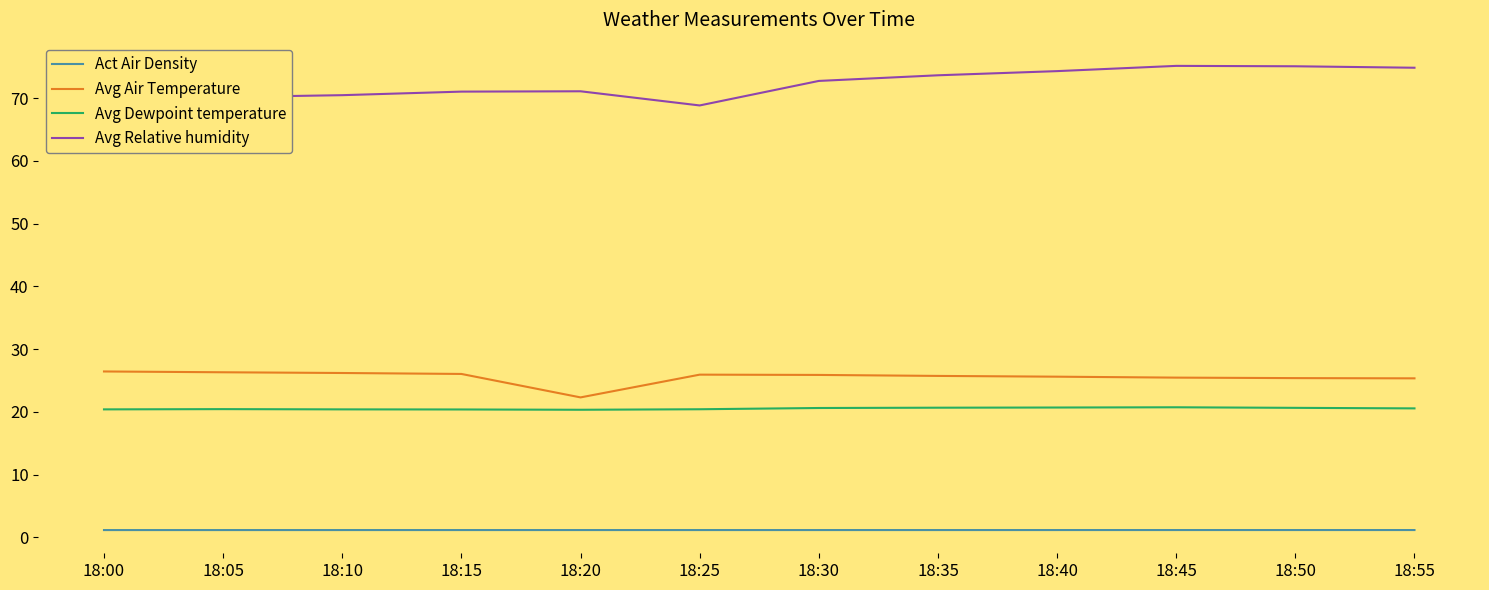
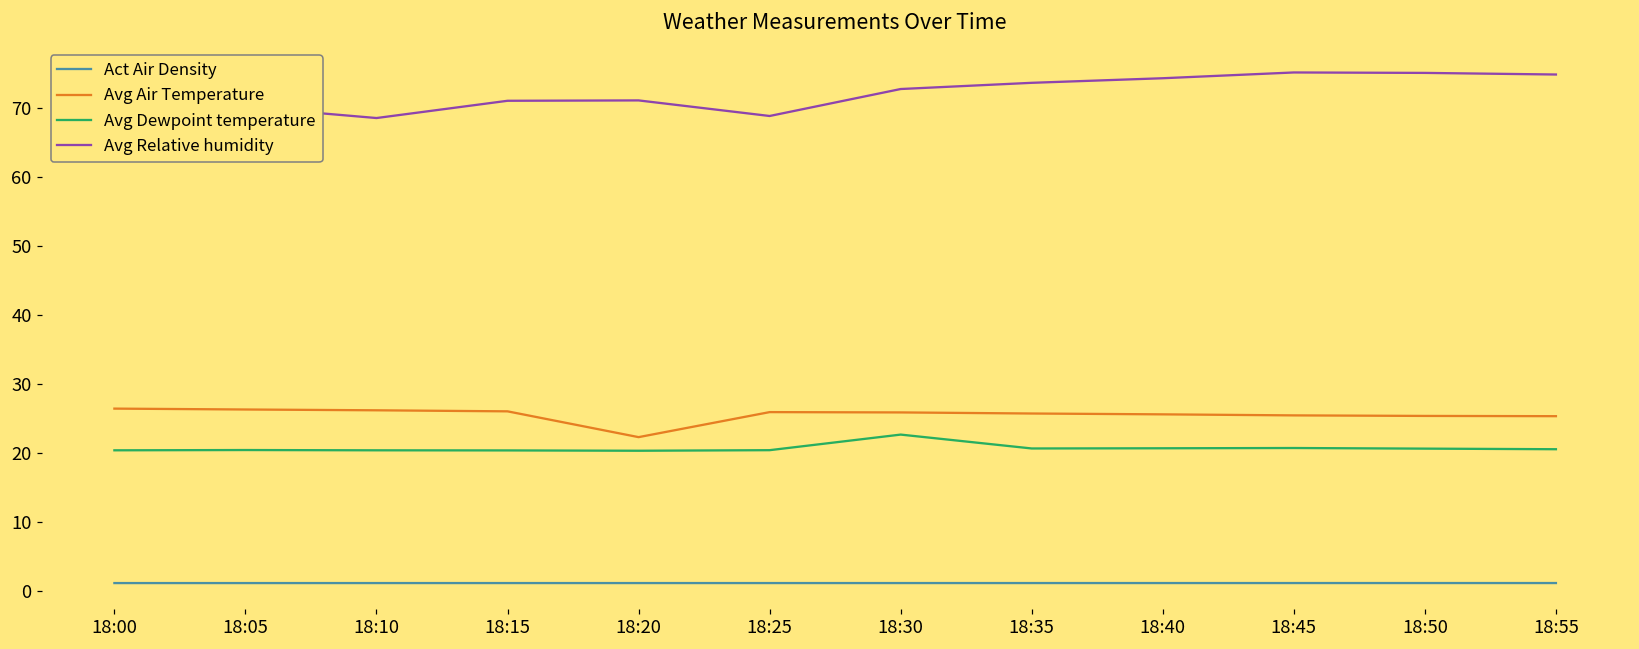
  {
    "Act Air Density": {
      "18:00": 1,
      "18:05": 1,
      "18:10": 1,
      "18:15": 1,
      "18:20": 1,
      "18:25": 1,
      "18:30": 1,
      "18:35": 1,
      "18:40": 1,
      "18:45": 1,
      "18:50": 1,
      "18:55": 1
    },
    "Avg Air Temperature": {
      "18:00": 26,
      "18:05": 26,
      "18:10": 26,
      "18:15": 26,
      "18:20": 22,
      "18:25": 26,
      "18:30": 26,
      "18:35": 26,
      "18:40": 26,
      "18:45": 25,
      "18:50": 25,
      "18:55": 25
    },
    "Avg Dewpoint temperature": {
      "18:00": 20,
      "18:05": 20,
      "18:10": 20,
      "18:15": 20,
      "18:20": 20,
      "18:25": 20,
-     "18:30": 21,
+     "18:30": 23,
      "18:35": 21,
      "18:40": 21,
      "18:45": 21,
      "18:50": 21,
      "18:55": 21
    },
    "Avg Relative humidity": {
-     "18:10": 70,
+     "18:10": 69,
      "18:15": 71,
      "18:20": 71,
      "18:25": 69,
      "18:30": 73,
      "18:35": 74,
      "18:40": 74,
      "18:45": 75,
      "18:50": 75,
      "18:55": 75
    }
  }
